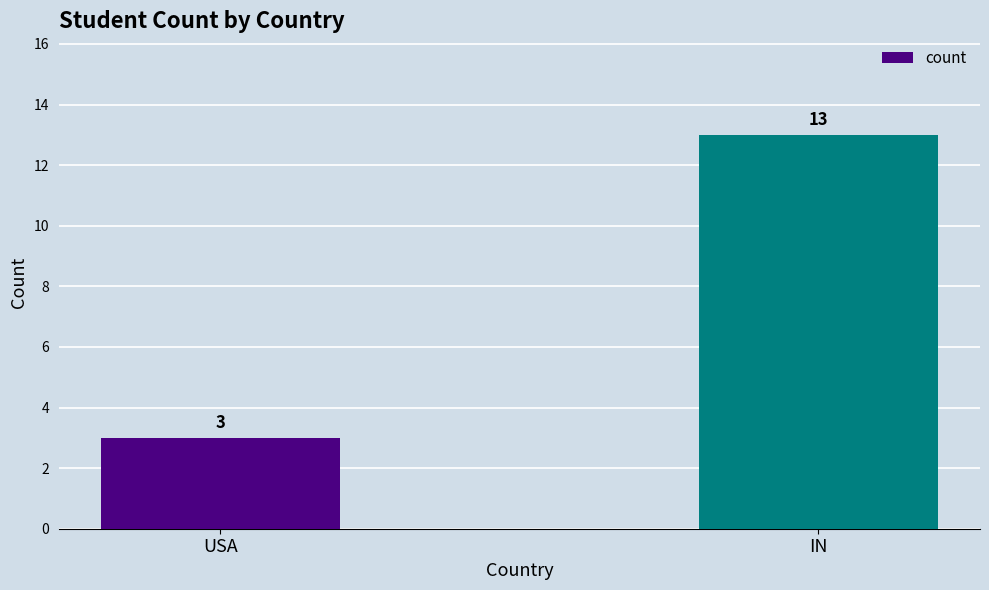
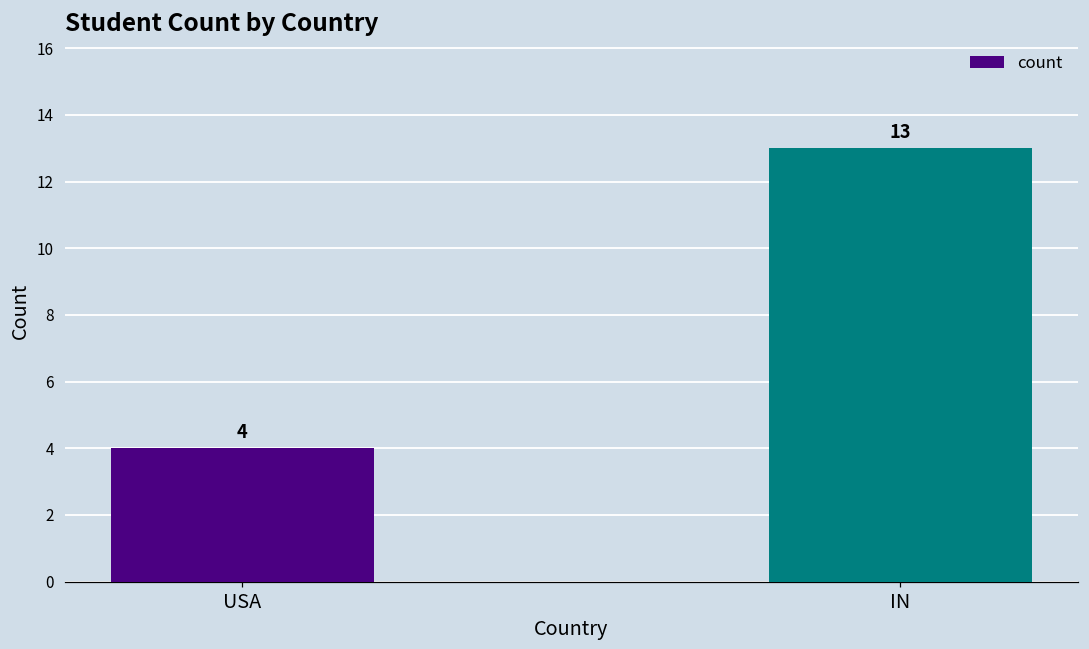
  {
-   "USA": 3,
+   "USA": 4,
    "IN": 13
  }
